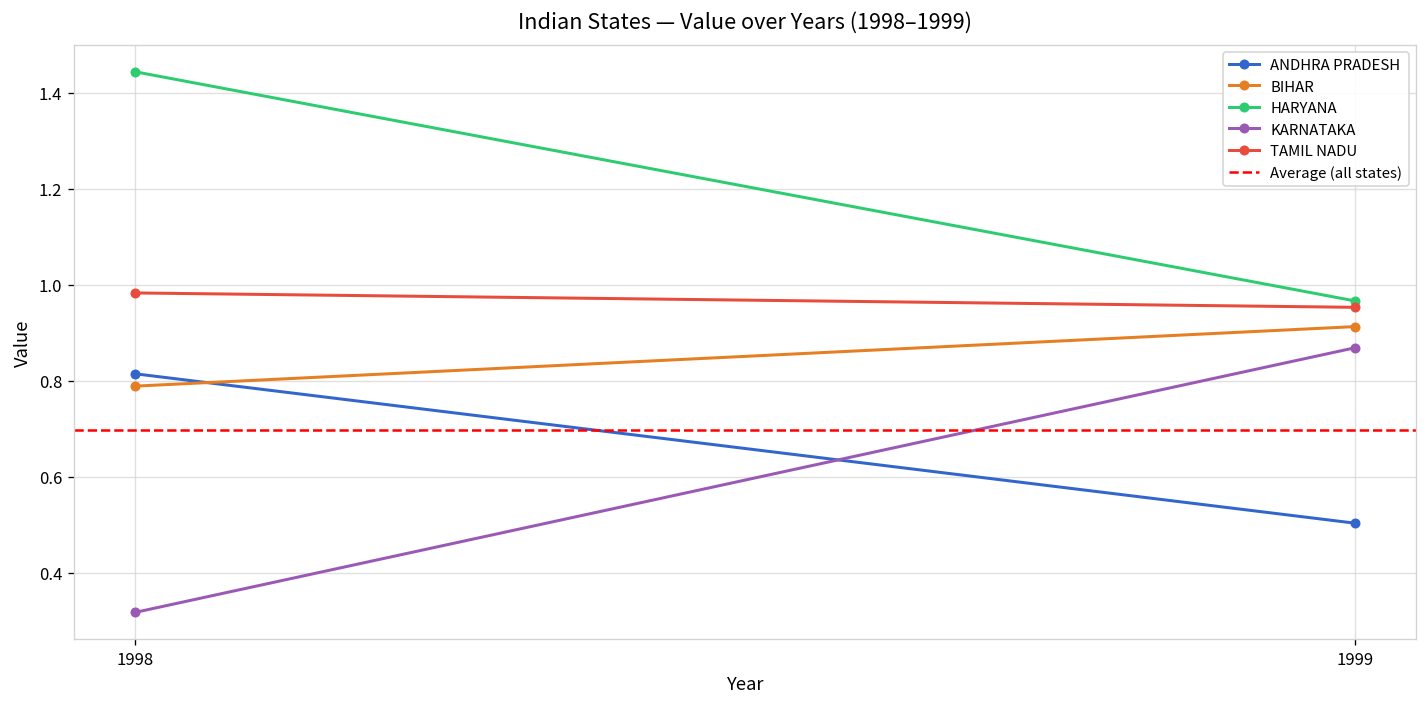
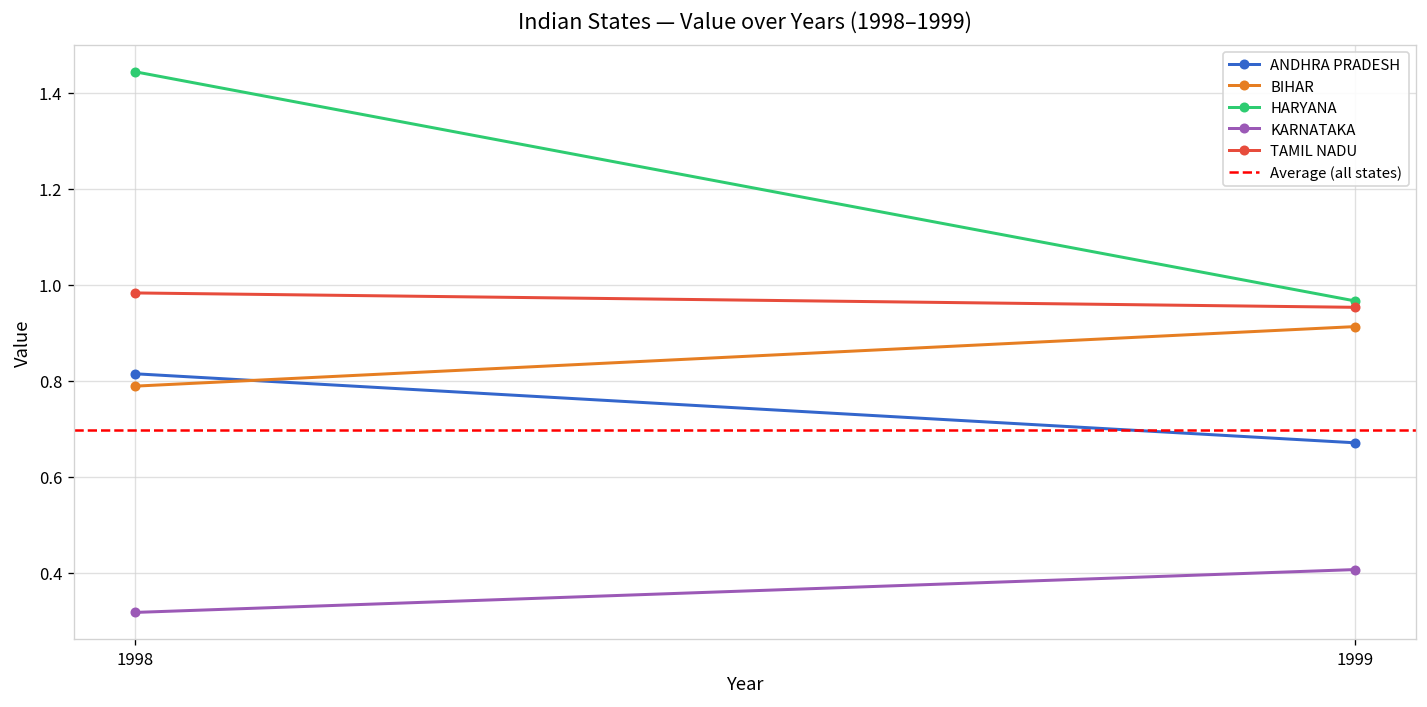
  {
    "ANDHRA PRADESH": {
      "1998": 0.81,
-     "1999": 0.50
+     "1999": 0.67
    },
    "HARYANA": {
      "1998": 1.44,
      "1999": 0.97
    },
    "KARNATAKA": {
      "1998": 0.32,
-     "1999": 0.87
+     "1999": 0.41
    }
  }
